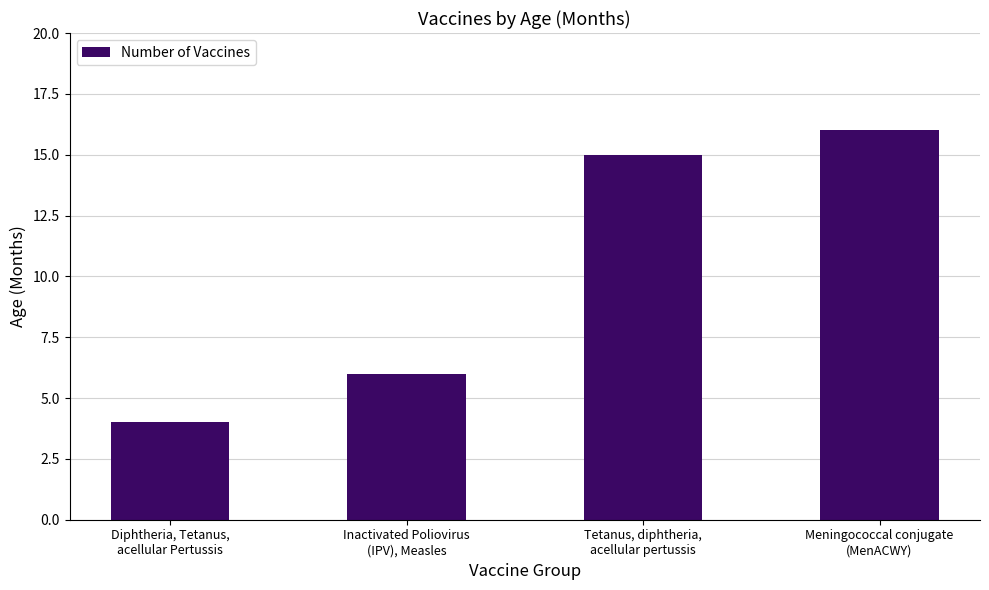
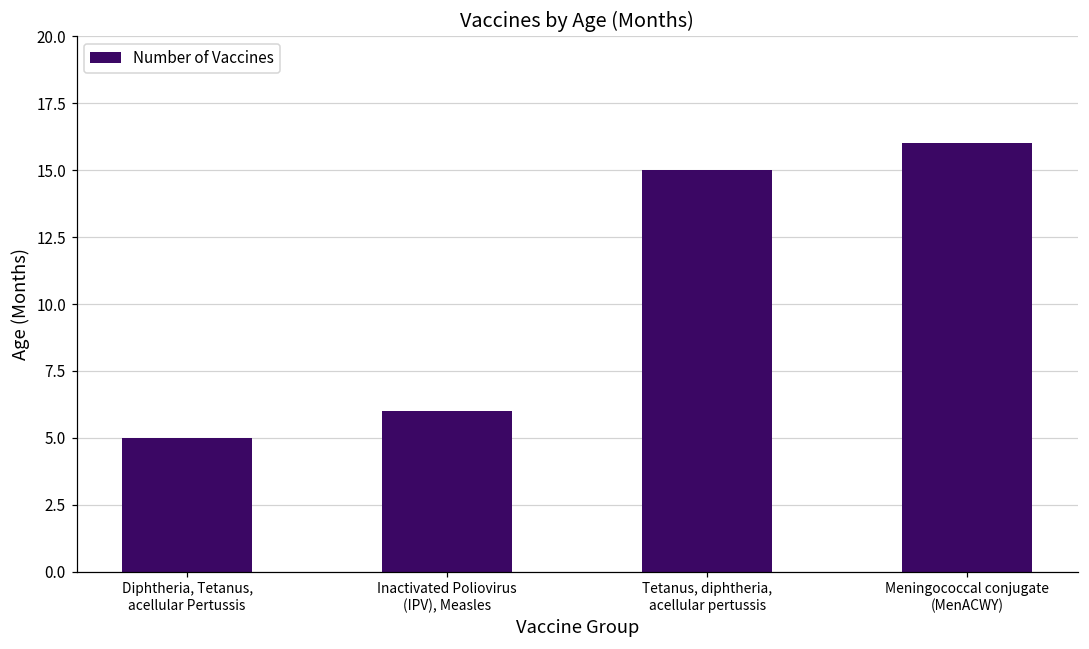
  {
-   "Diphtheria, Tetanus, acellular Pertussis": 4,
+   "Diphtheria, Tetanus, acellular Pertussis": 5,
    "Inactivated Poliovirus (IPV), Measles": 6,
    "Tetanus, diphtheria, acellular pertussis": 15,
    "Meningococcal conjugate (MenACWY)": 16
  }
